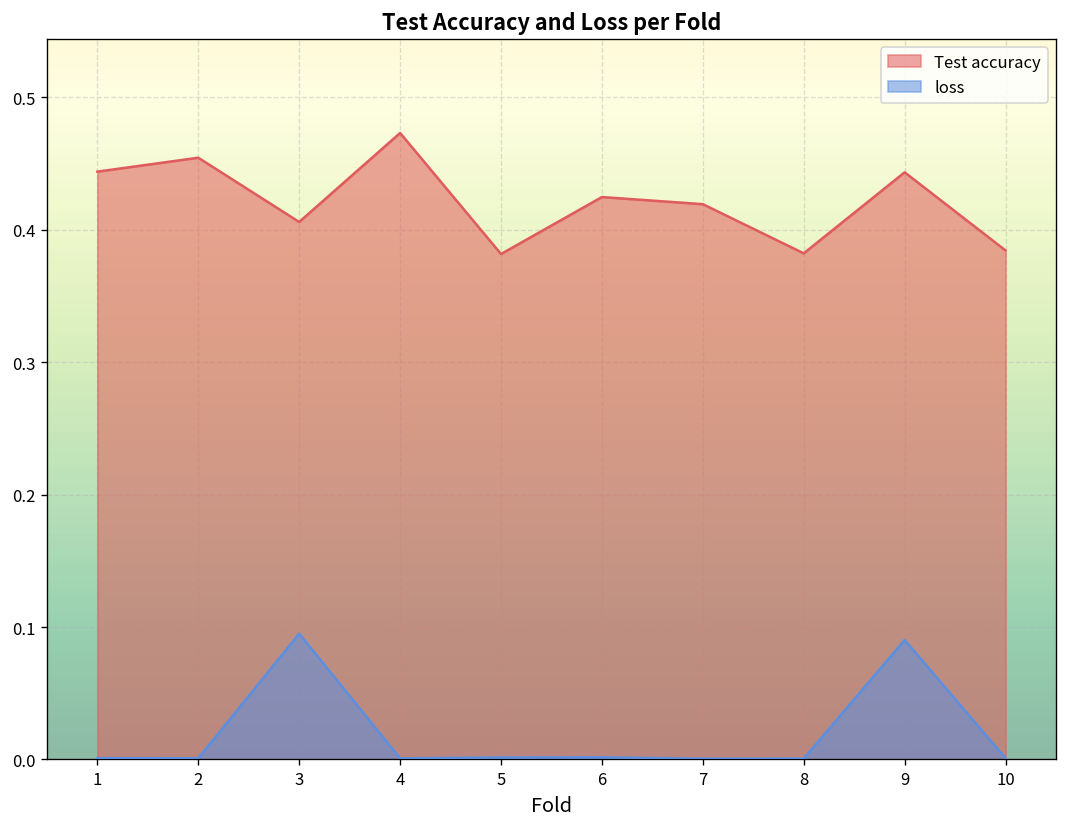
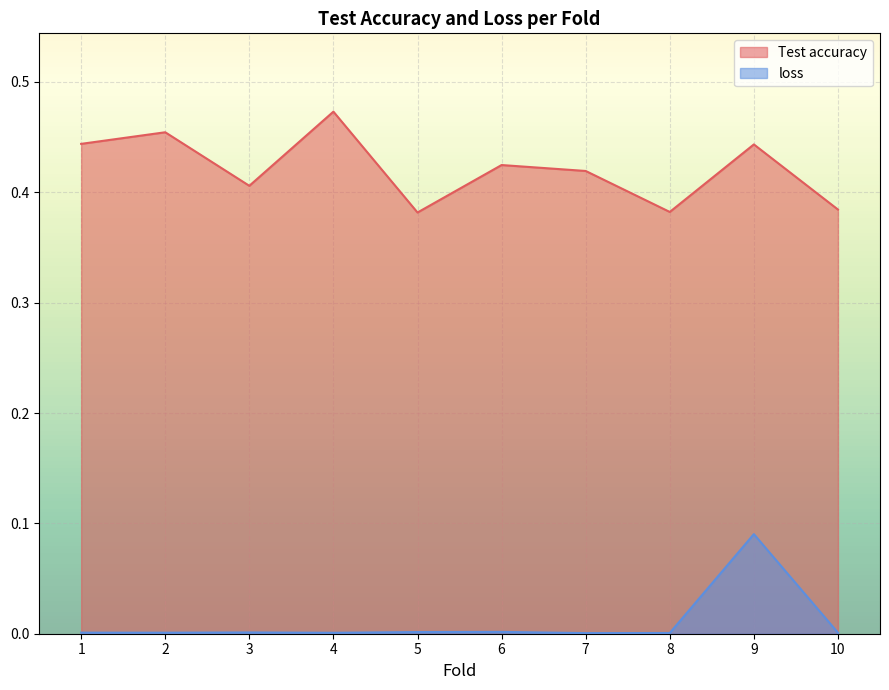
  {
    "Test accuracy": {
      "1": 0.444,
      "2": 0.454,
      "3": 0.406,
      "4": 0.473,
      "5": 0.382,
      "6": 0.425,
      "7": 0.419,
      "8": 0.382,
      "9": 0.443,
      "10": 0.384
    },
    "loss": {
      "1": 0.001,
      "2": 0.001,
-     "3": 0.095,
+     "3": 0.001,
      "4": 0.001,
      "5": 0.002,
      "6": 0.002,
      "7": 0.001,
      "8": 0.001,
      "9": 0.090,
      "10": 0.001
    }
  }
